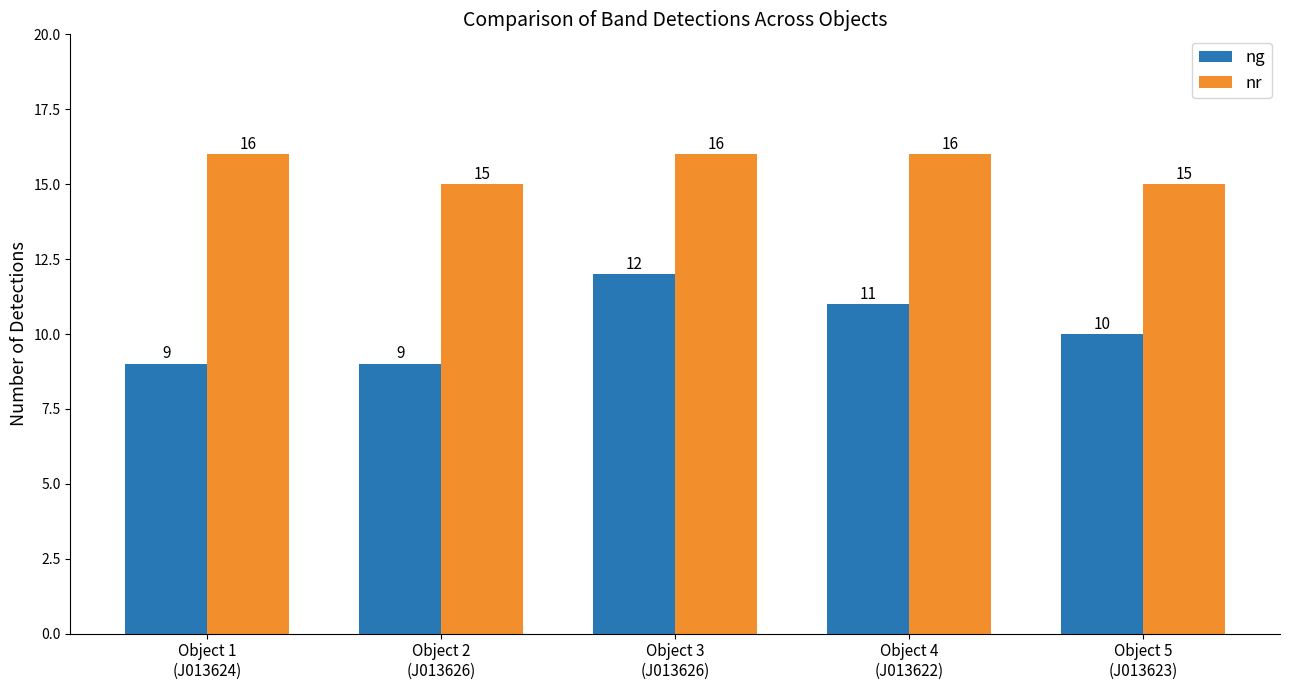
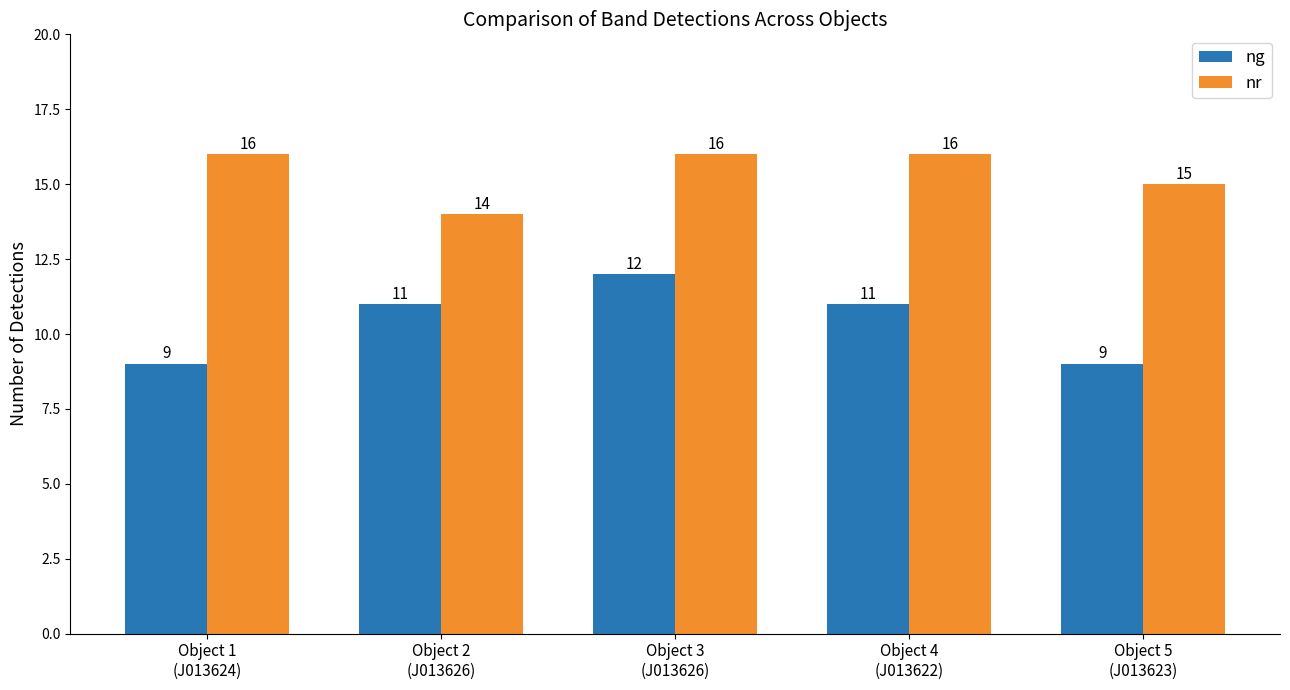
  {
    "ng": {
      "Object 1 (J013624)": 9,
-     "Object 2 (J013626)": 9,
+     "Object 2 (J013626)": 11,
      "Object 3 (J013626)": 12,
      "Object 4 (J013622)": 11,
-     "Object 5 (J013623)": 10
+     "Object 5 (J013623)": 9
    },
    "nr": {
      "Object 1 (J013624)": 16,
-     "Object 2 (J013626)": 15,
+     "Object 2 (J013626)": 14,
      "Object 3 (J013626)": 16,
      "Object 4 (J013622)": 16,
      "Object 5 (J013623)": 15
    }
  }
